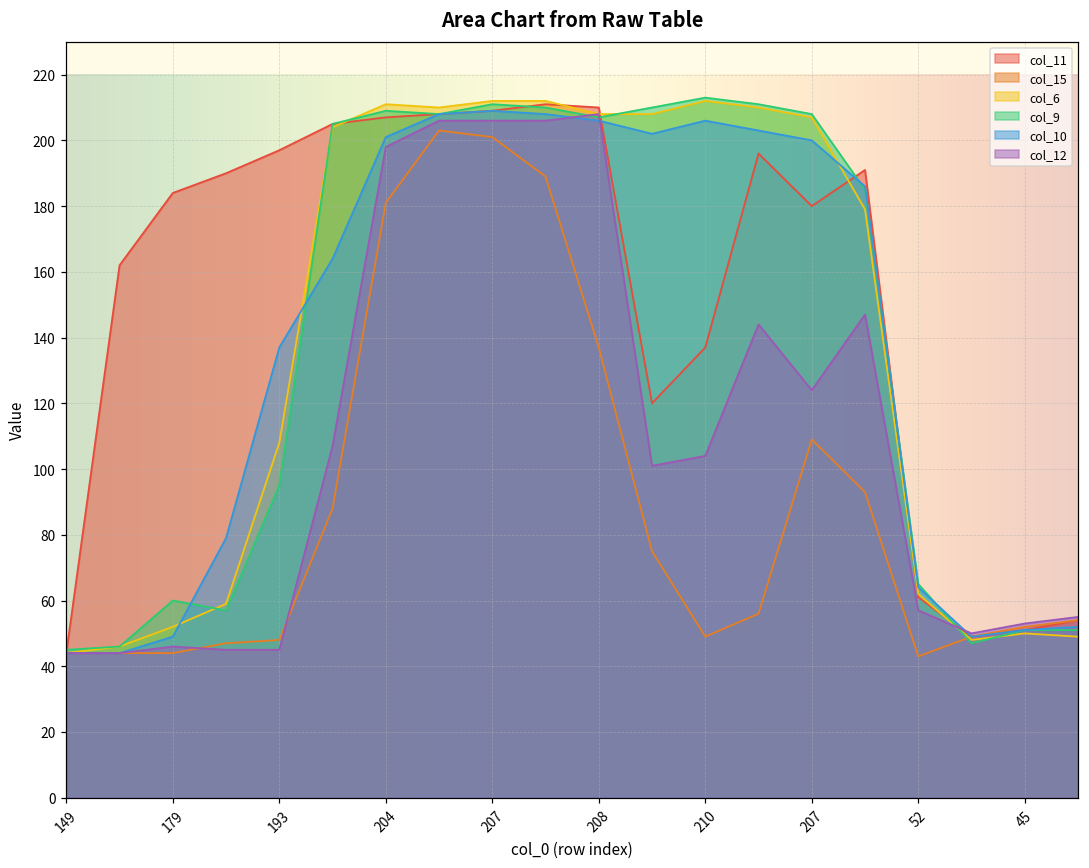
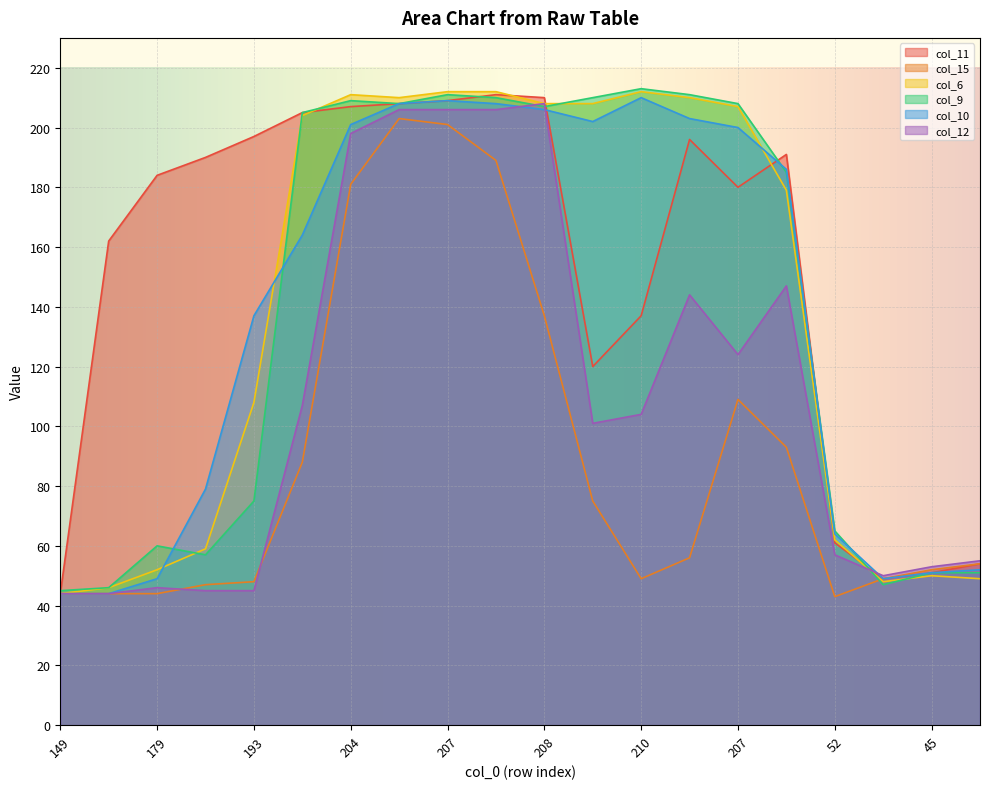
  {
    "col_9": {
      "149": 45,
      "179": 60,
-     "193": 95,
+     "193": 75,
      "204": 209,
      "208": 207,
      "210": 213,
      "52": 65
    },
    "col_10": {
      "179": 49,
      "193": 137,
      "204": 201,
      "208": 206,
-     "210": 206,
+     "210": 210,
      "52": 64
    },
    "col_12": {
      "179": 46,
      "193": 45,
      "204": 198,
      "210": 104,
      "52": 57,
      "45": 53
    }
  }
